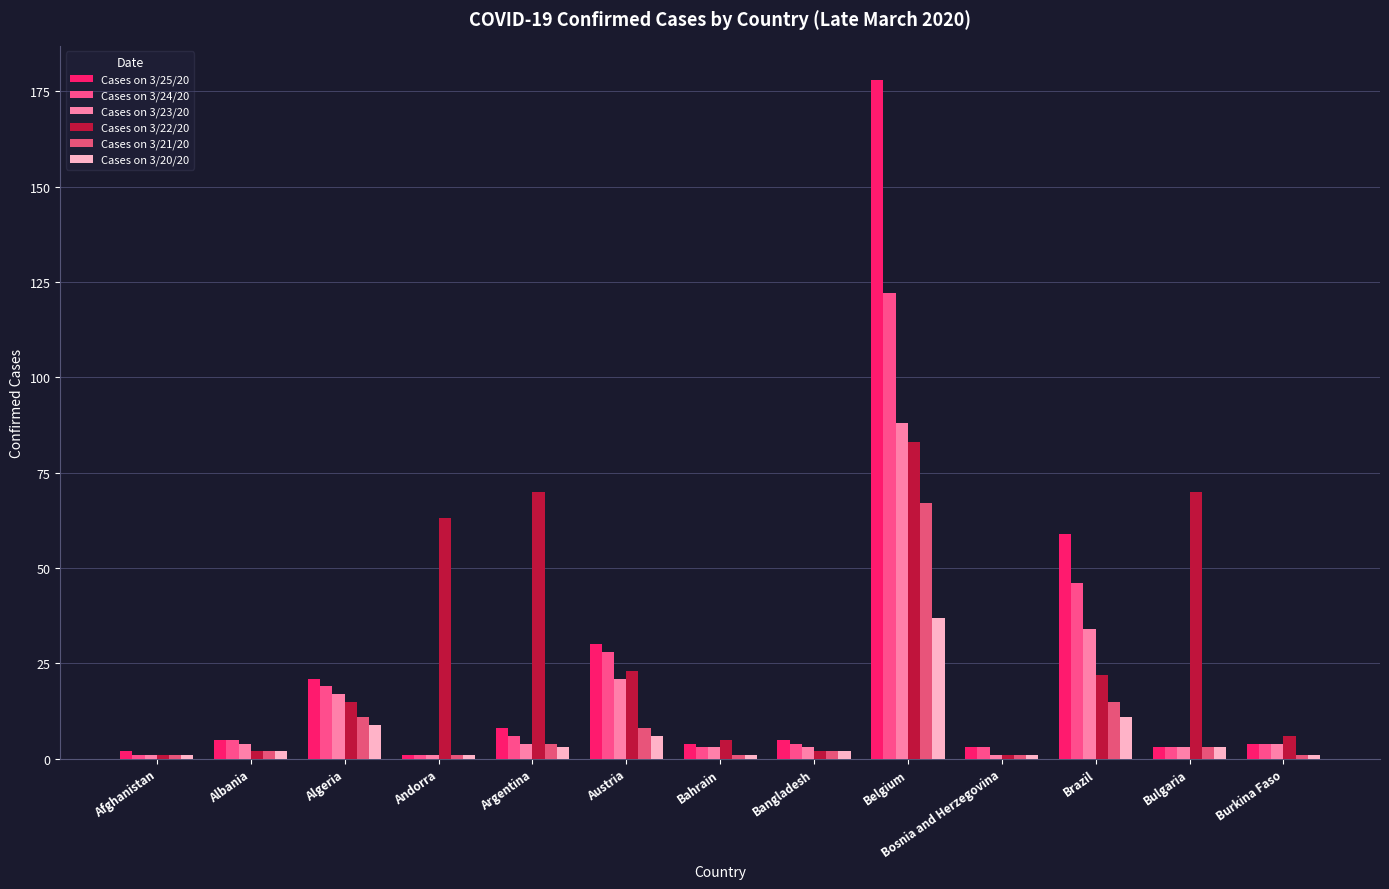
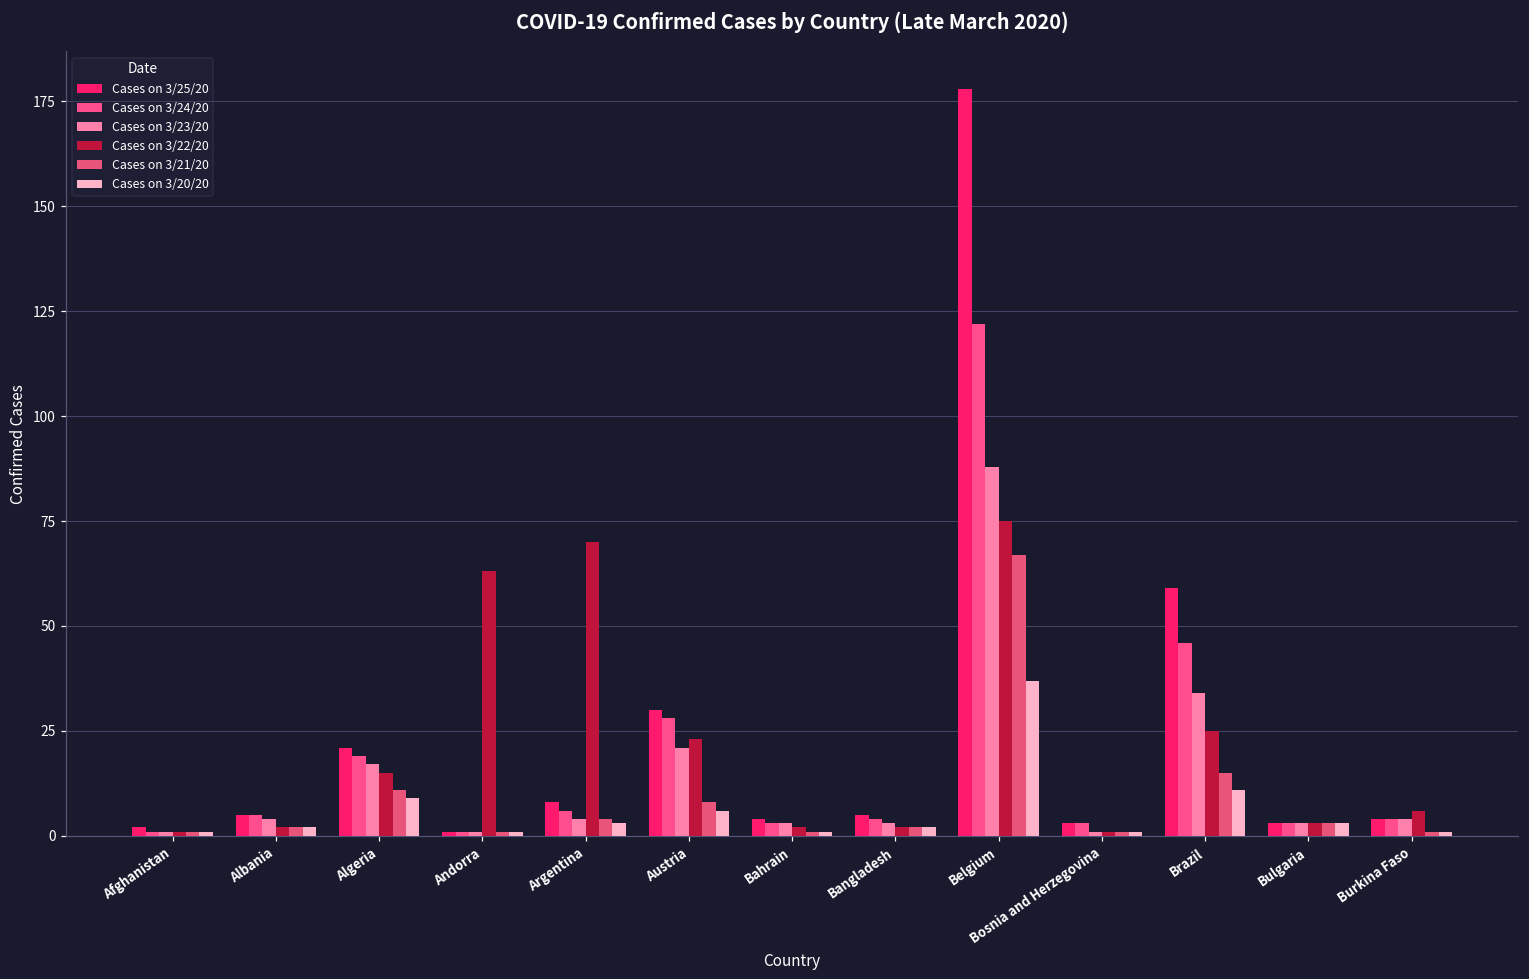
  {
    "Cases on 3/22/20": {
      "Afghanistan": 1,
      "Albania": 2,
      "Algeria": 15,
      "Andorra": 63,
      "Argentina": 70,
      "Austria": 23,
-     "Bahrain": 5,
+     "Bahrain": 2,
      "Bangladesh": 2,
-     "Belgium": 83,
+     "Belgium": 75,
      "Bosnia and Herzegovina": 1,
-     "Brazil": 22,
-     "Bulgaria": 70,
+     "Brazil": 25,
+     "Bulgaria": 3,
      "Burkina Faso": 6
    }
  }
